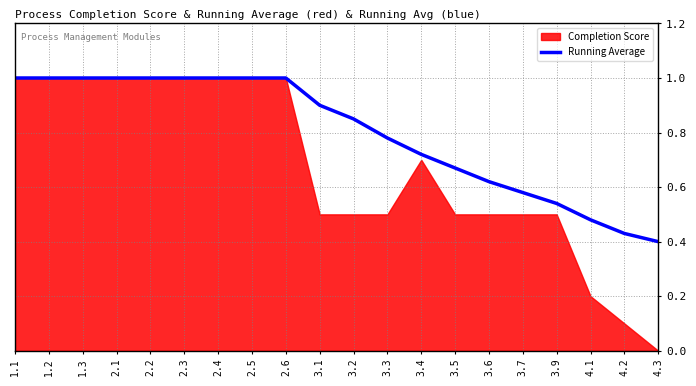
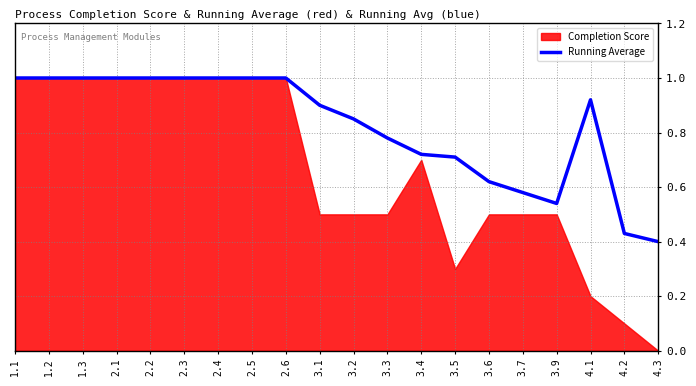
  {
    "Running Average": {
      "3.1": 0.90,
      "3.2": 0.85,
      "3.3": 0.78,
      "3.4": 0.72,
-     "3.5": 0.67,
+     "3.5": 0.71,
      "3.6": 0.62,
      "3.7": 0.58,
      "3.9": 0.54,
-     "4.1": 0.48,
+     "4.1": 0.92,
      "4.2": 0.43,
      "4.3": 0.40
    },
    "Completion Score": {
      "3.1": 0.5,
      "3.2": 0.5,
      "3.3": 0.5,
      "3.4": 0.7,
-     "3.5": 0.5,
+     "3.5": 0.3,
      "3.6": 0.5,
      "3.7": 0.5,
      "3.9": 0.5,
      "4.1": 0.2,
      "4.2": 0.1,
      "4.3": 0.0
    }
  }
